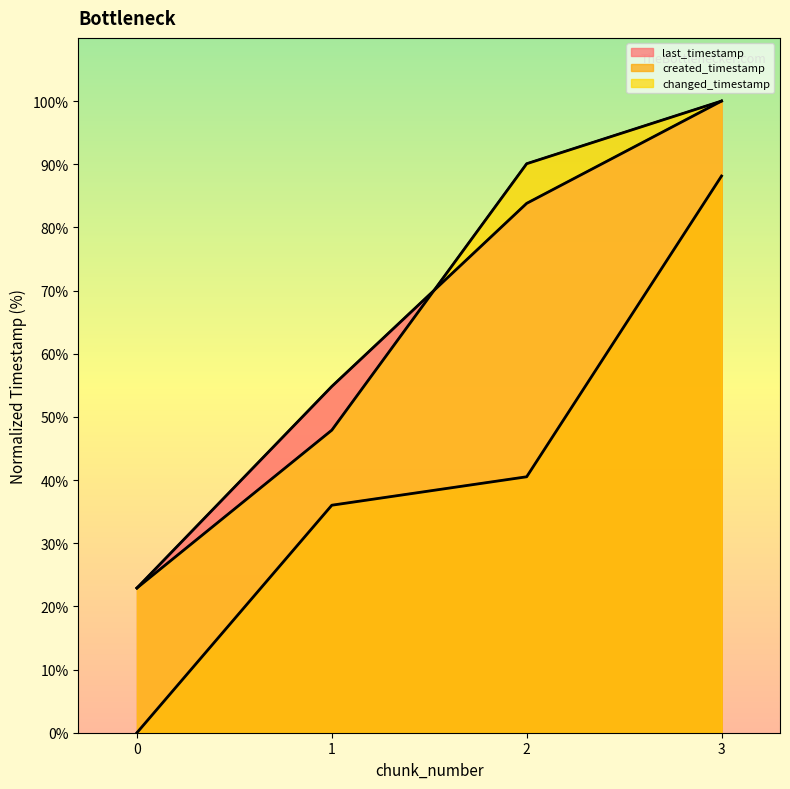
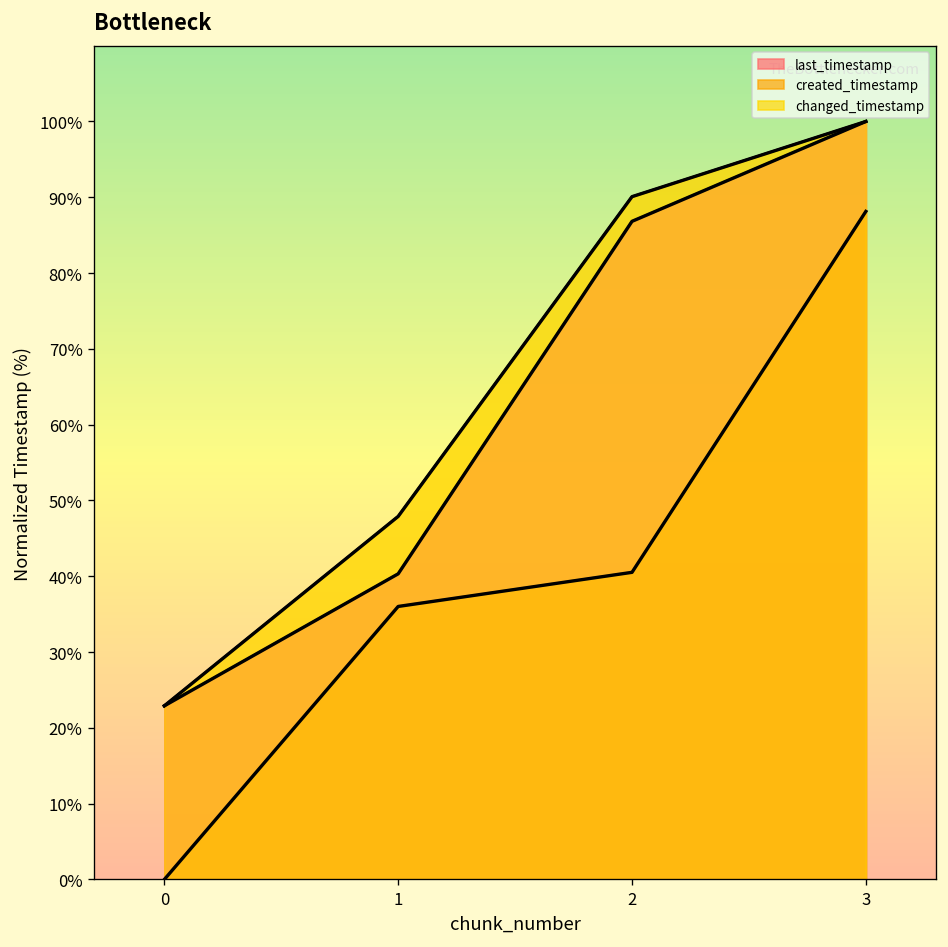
  {
    "last_timestamp": {
-     "1": "55%",
-     "2": "84%"
+     "1": "40%",
+     "2": "87%"
    }
  }
